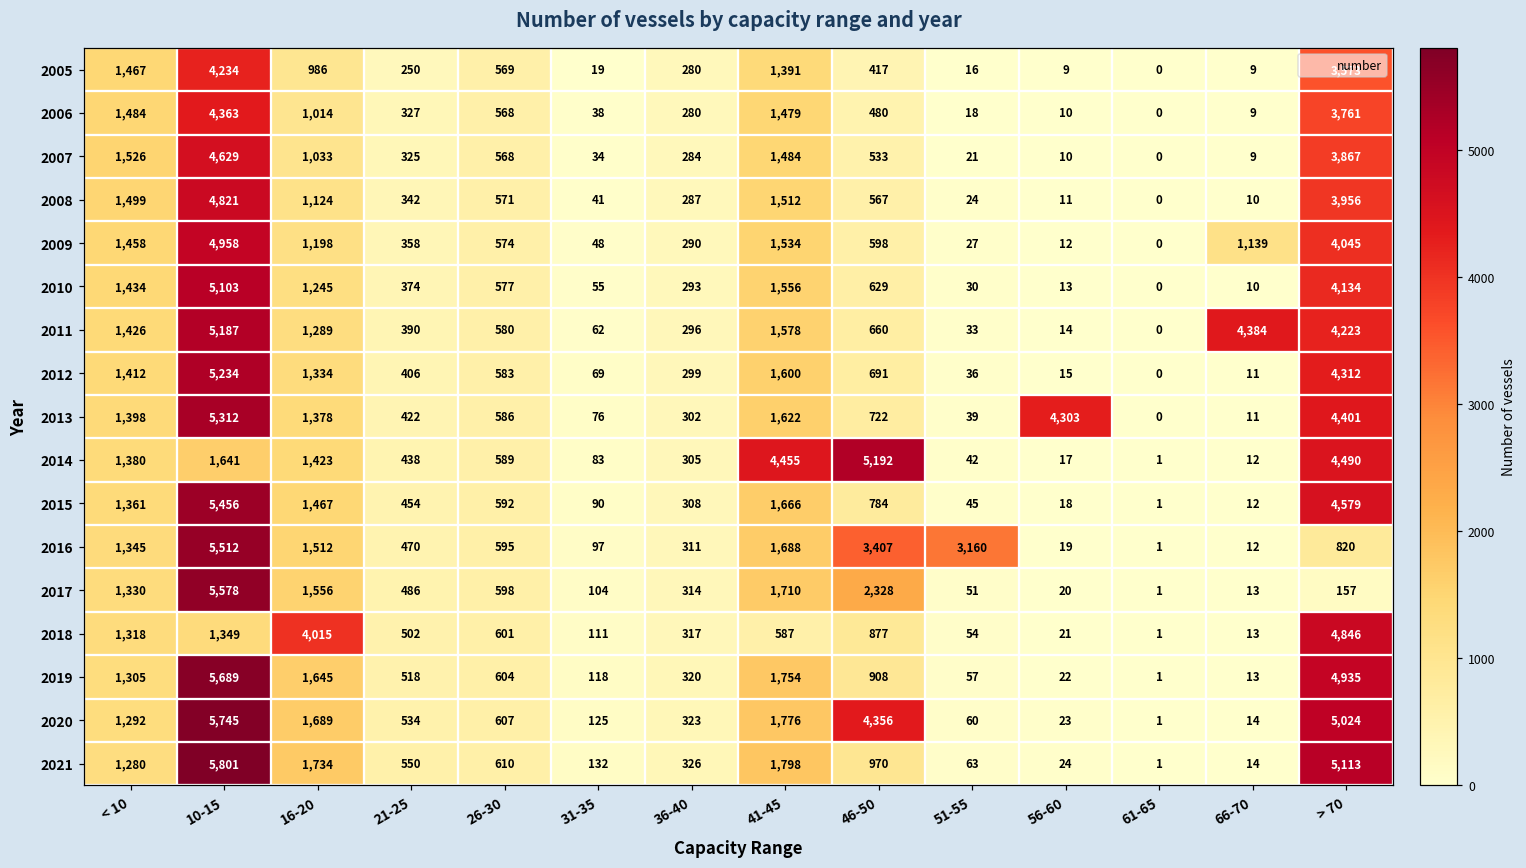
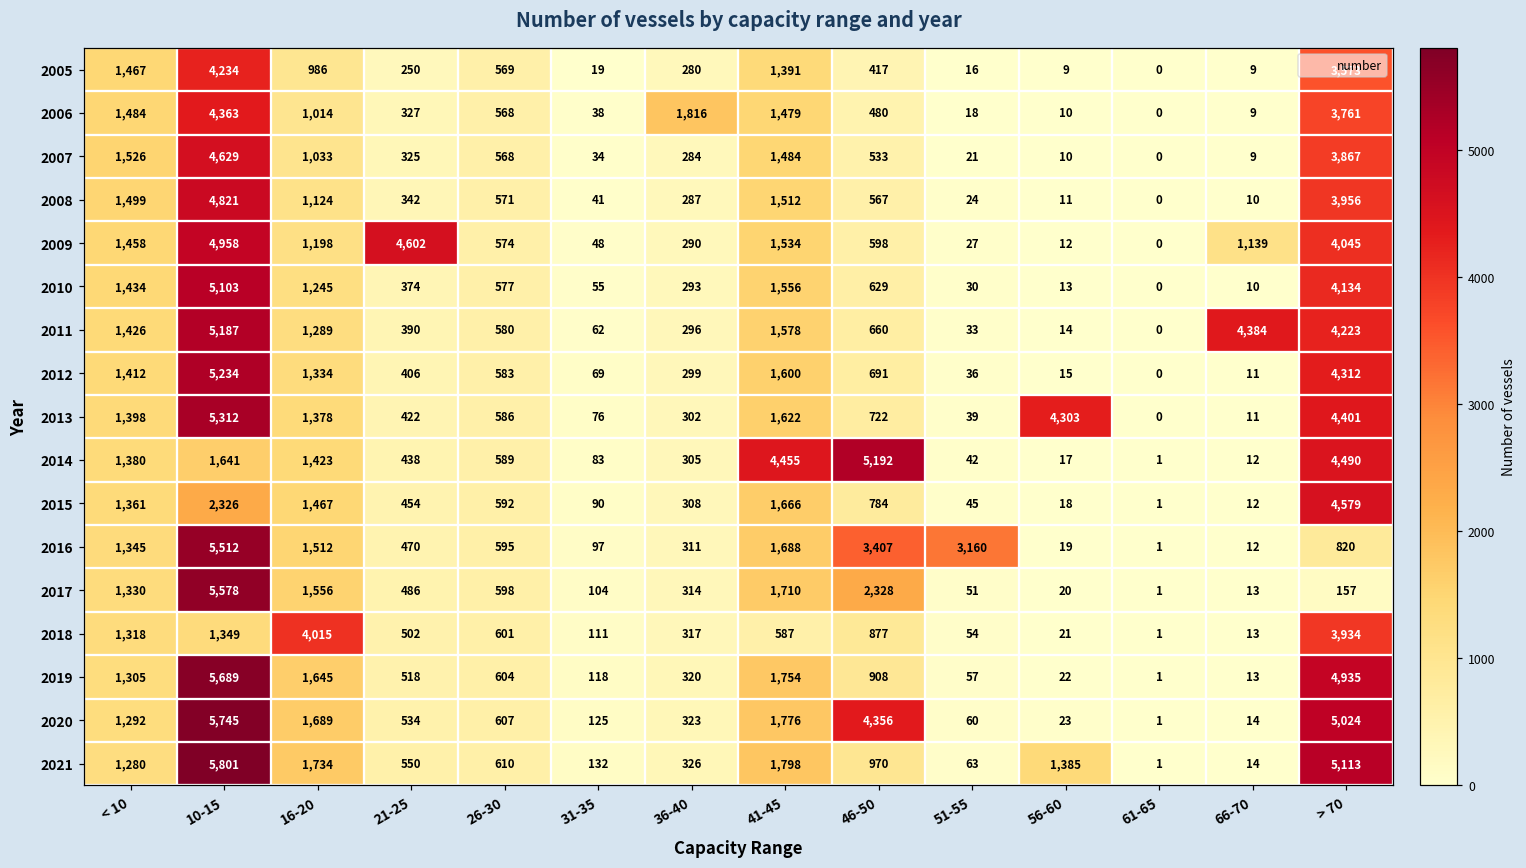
  {
    "2006": {
      "< 10": "1,484",
      "10-15": "4,363",
      "16-20": "1,014",
      "21-25": "327",
      "26-30": "568",
      "31-35": "38",
-     "36-40": "280",
+     "36-40": "1,816",
      "41-45": "1,479",
      "46-50": "480",
      "51-55": "18",
      "56-60": "10",
      "61-65": "0",
      "66-70": "9",
      "> 70": "3,761"
    },
    "2009": {
      "< 10": "1,458",
      "10-15": "4,958",
      "16-20": "1,198",
-     "21-25": "358",
+     "21-25": "4,602",
      "26-30": "574",
      "31-35": "48",
      "36-40": "290",
      "41-45": "1,534",
      "46-50": "598",
      "51-55": "27",
      "56-60": "12",
      "61-65": "0",
      "66-70": "1,139",
      "> 70": "4,045"
    },
    "2015": {
      "< 10": "1,361",
-     "10-15": "5,456",
+     "10-15": "2,326",
      "16-20": "1,467",
      "21-25": "454",
      "26-30": "592",
      "31-35": "90",
      "36-40": "308",
      "41-45": "1,666",
      "46-50": "784",
      "51-55": "45",
      "56-60": "18",
      "61-65": "1",
      "66-70": "12",
      "> 70": "4,579"
    },
    "2018": {
      "< 10": "1,318",
      "10-15": "1,349",
      "16-20": "4,015",
      "21-25": "502",
      "26-30": "601",
      "31-35": "111",
      "36-40": "317",
      "41-45": "587",
      "46-50": "877",
      "51-55": "54",
      "56-60": "21",
      "61-65": "1",
      "66-70": "13",
-     "> 70": "4,846"
+     "> 70": "3,934"
    },
    "2021": {
      "< 10": "1,280",
      "10-15": "5,801",
      "16-20": "1,734",
      "21-25": "550",
      "26-30": "610",
      "31-35": "132",
      "36-40": "326",
      "41-45": "1,798",
      "46-50": "970",
      "51-55": "63",
-     "56-60": "24",
+     "56-60": "1,385",
      "61-65": "1",
      "66-70": "14",
      "> 70": "5,113"
    }
  }
